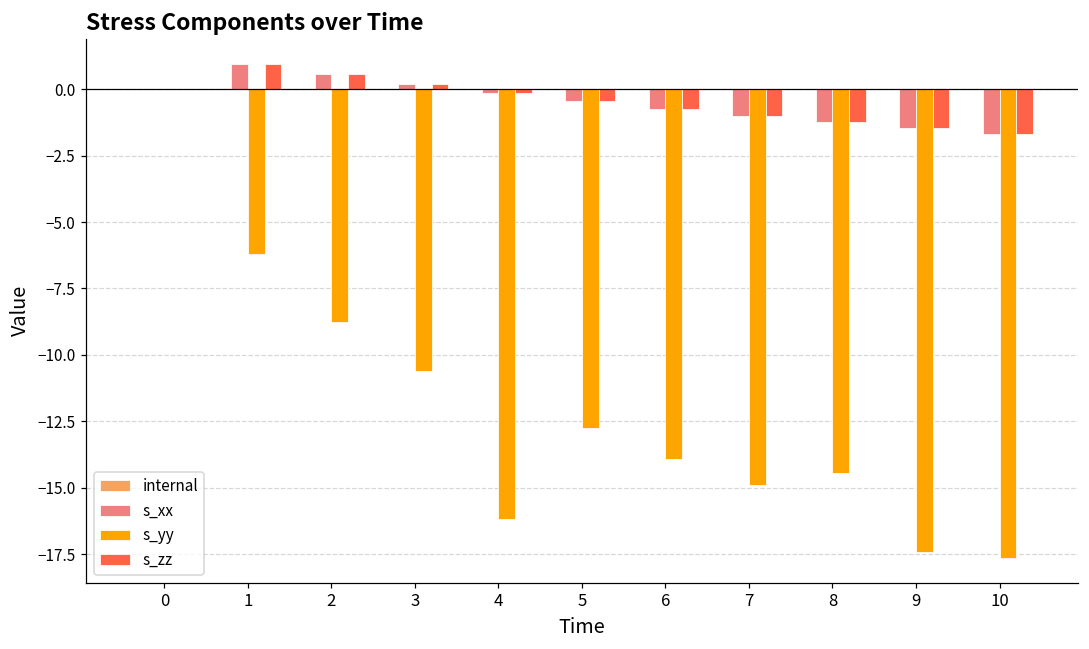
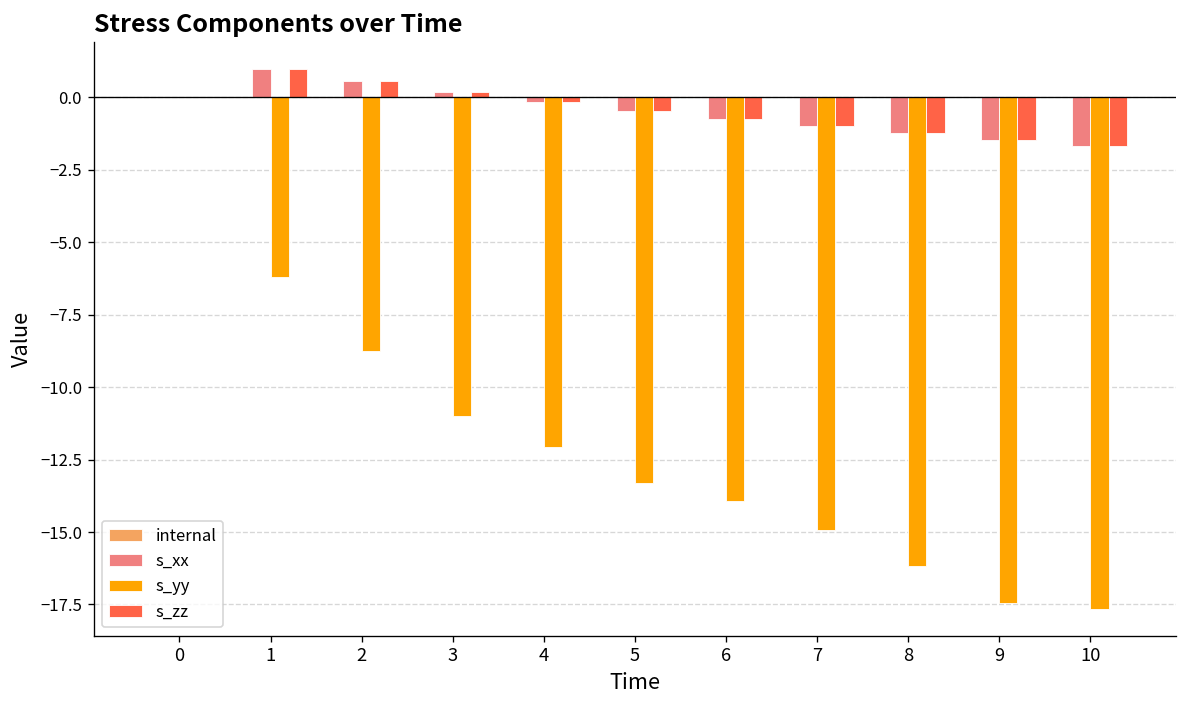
  {
    "s_yy": {
      "0": 0.0,
      "1": -6.2,
      "2": -8.8,
-     "3": -10.6,
-     "4": -16.2,
-     "5": -12.7,
+     "3": -11.0,
+     "4": -12.1,
+     "5": -13.3,
      "6": -13.9,
      "7": -14.9,
-     "8": -14.4,
+     "8": -16.2,
      "9": -17.4,
      "10": -17.6
    },
    "s_zz": {
      "0": 0.0,
      "1": 1.0,
      "2": 0.6,
      "3": 0.2,
      "4": -0.1,
      "5": -0.5,
      "6": -0.7,
      "7": -1.0,
      "8": -1.2,
      "9": -1.5,
      "10": -1.7
    }
  }
